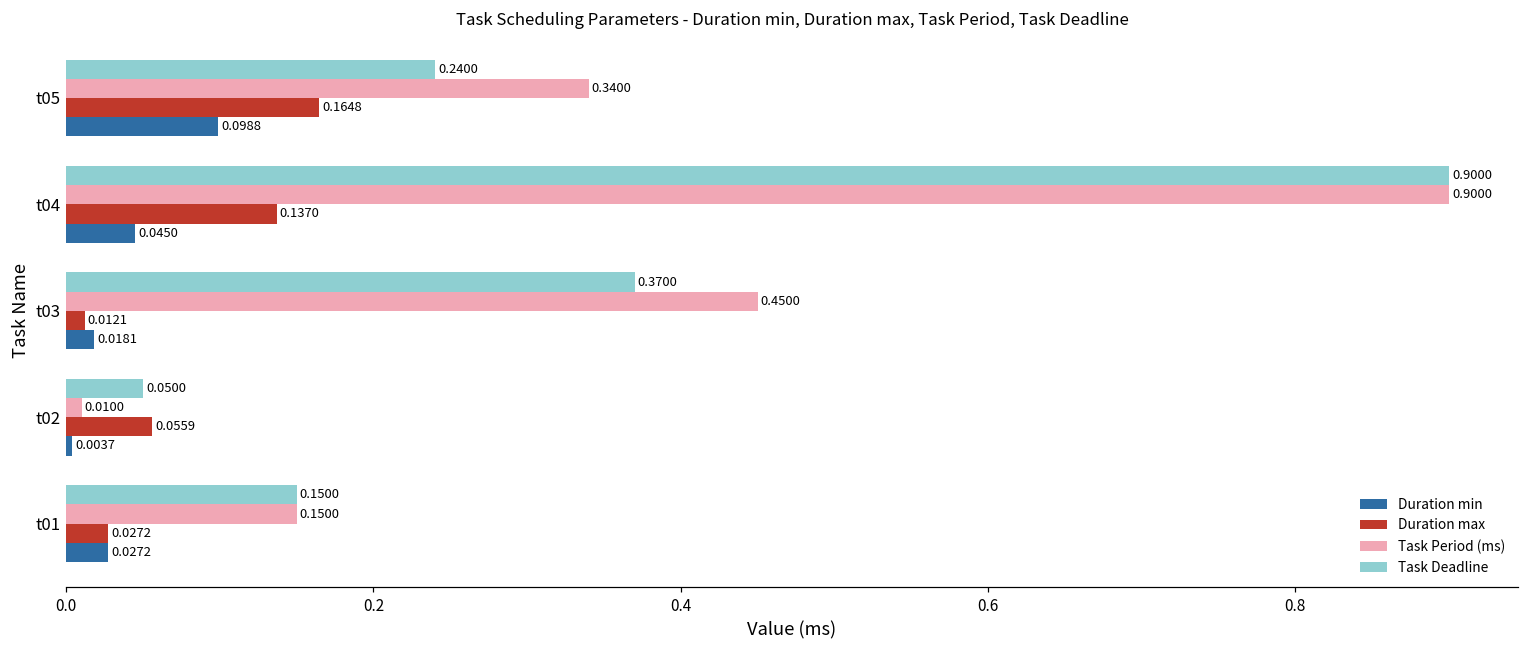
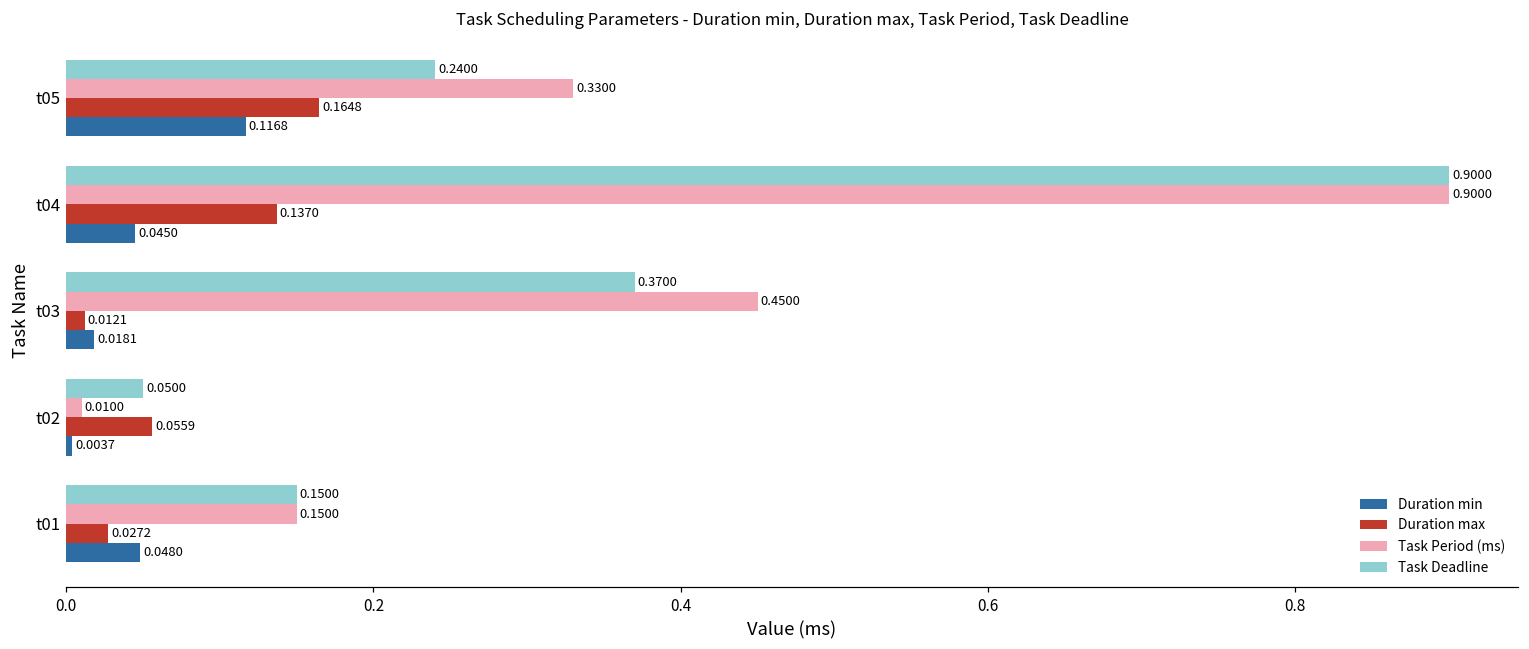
  {
    "Duration min": {
-     "t05": 0.0988,
+     "t05": 0.1168,
      "t04": 0.0450,
      "t03": 0.0181,
      "t02": 0.0037,
-     "t01": 0.0272
+     "t01": 0.0480
    },
    "Duration max": {
      "t05": 0.1648,
      "t04": 0.1370,
      "t03": 0.0121,
      "t02": 0.0559,
      "t01": 0.0272
    },
    "Task Period (ms)": {
-     "t05": 0.3400,
+     "t05": 0.3300,
      "t04": 0.9000,
      "t03": 0.4500,
      "t02": 0.0100,
      "t01": 0.1500
    },
    "Task Deadline": {
      "t05": 0.2400,
      "t04": 0.9000,
      "t03": 0.3700,
      "t02": 0.0500,
      "t01": 0.1500
    }
  }
